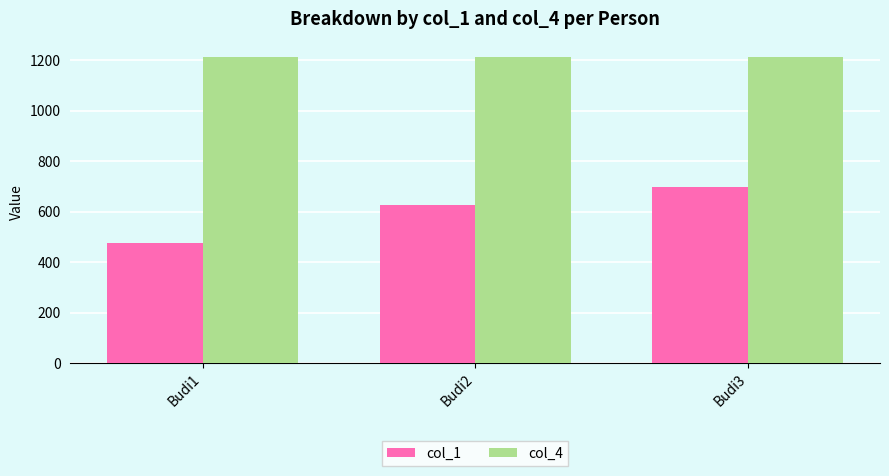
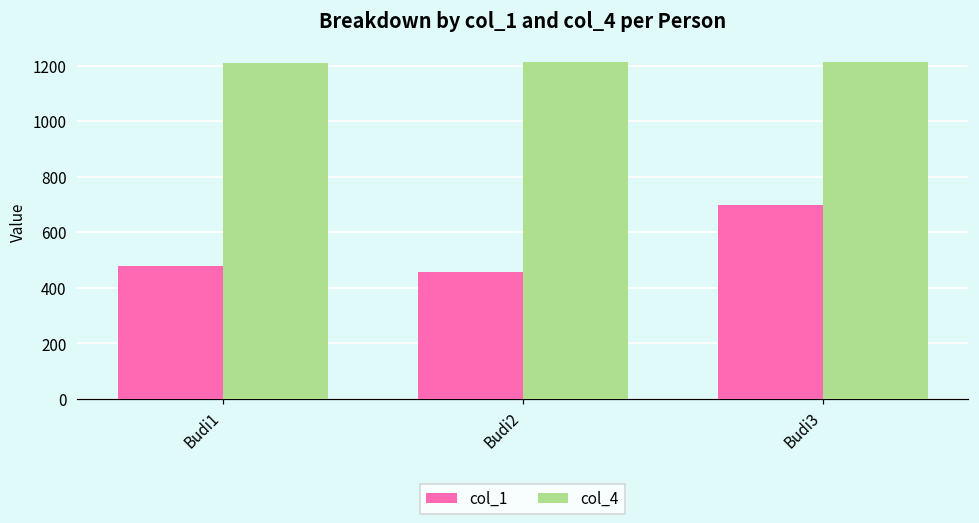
  {
    "col_1": {
      "Budi1": 480,
-     "Budi2": 630,
+     "Budi2": 460,
      "Budi3": 700
    },
    "col_4": {
      "Budi1": 1210,
      "Budi2": 1210,
      "Budi3": 1210
    }
  }
